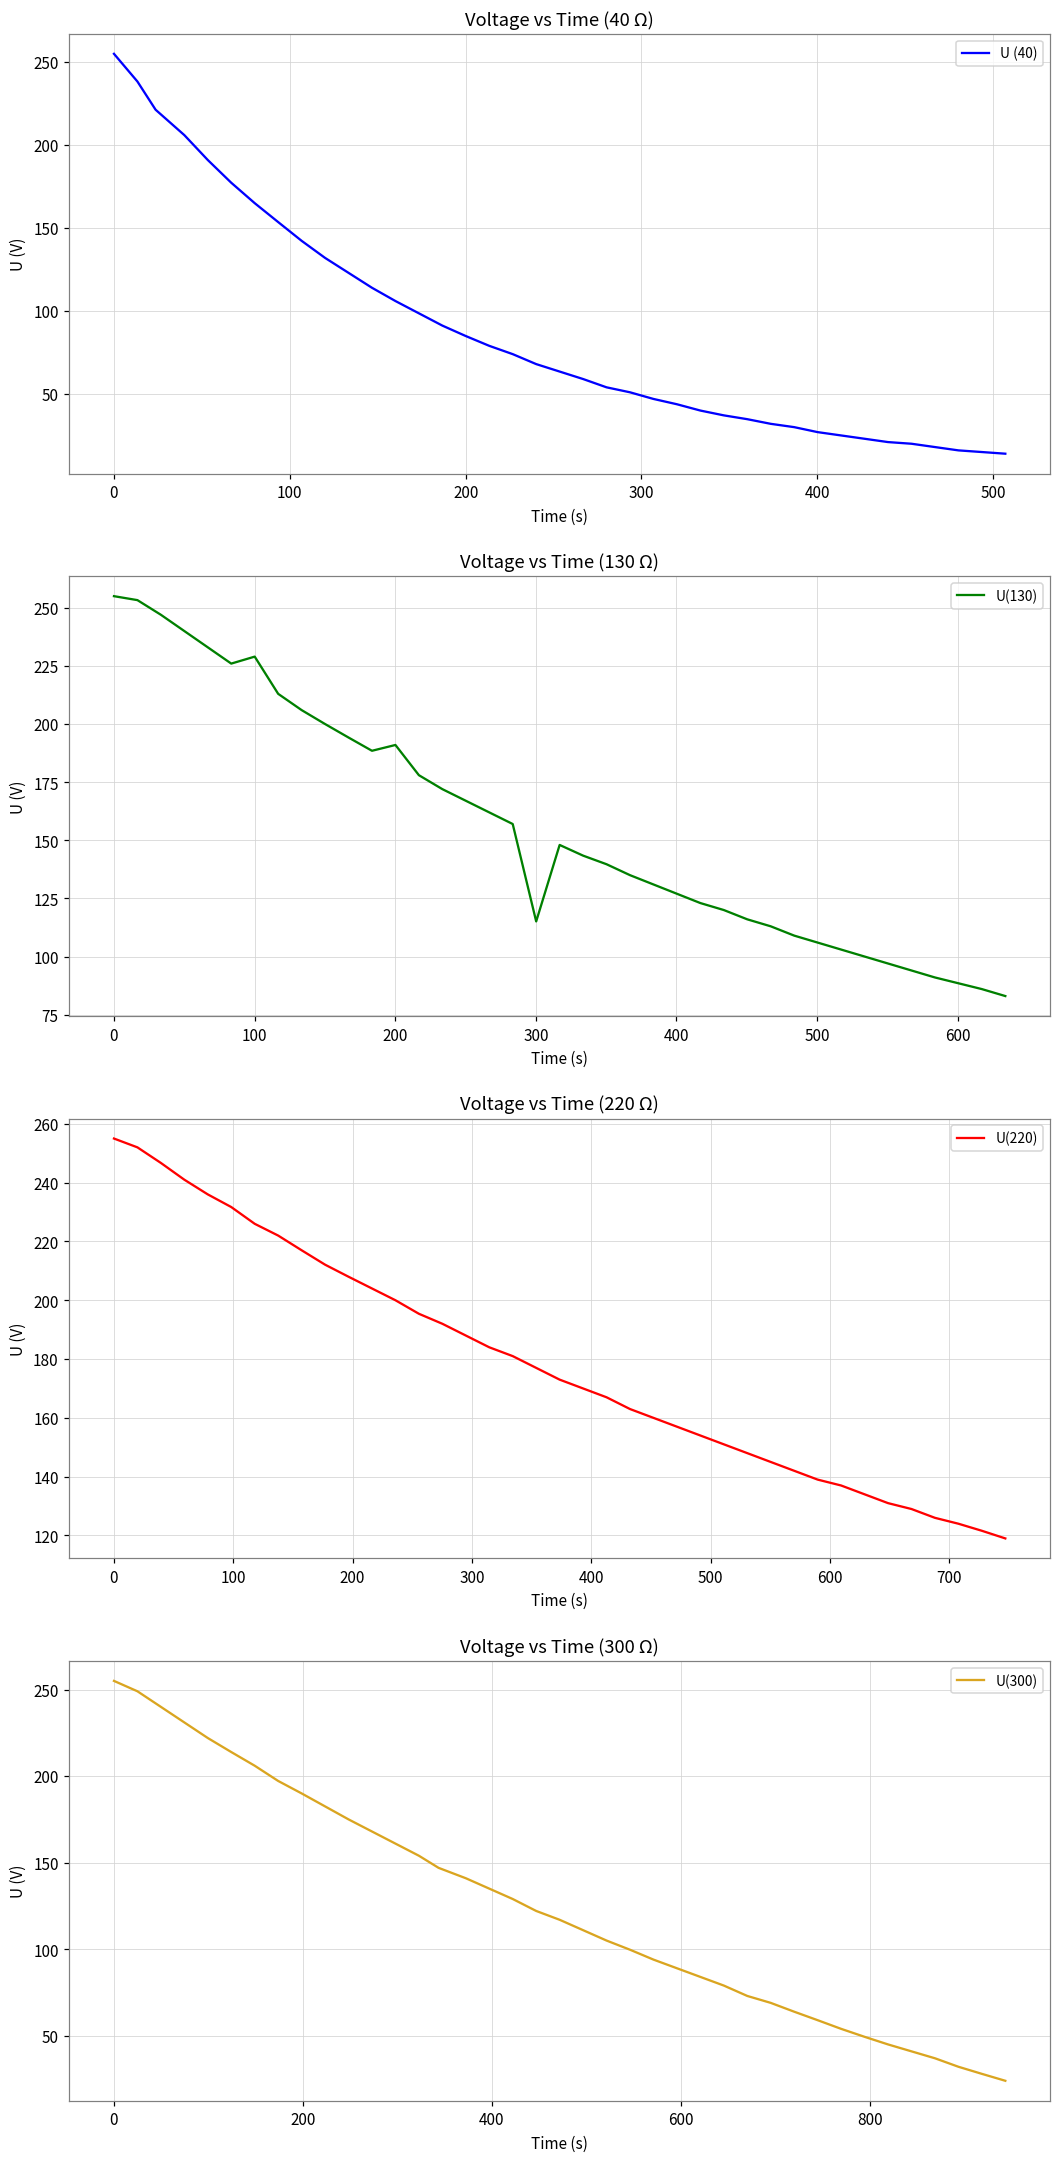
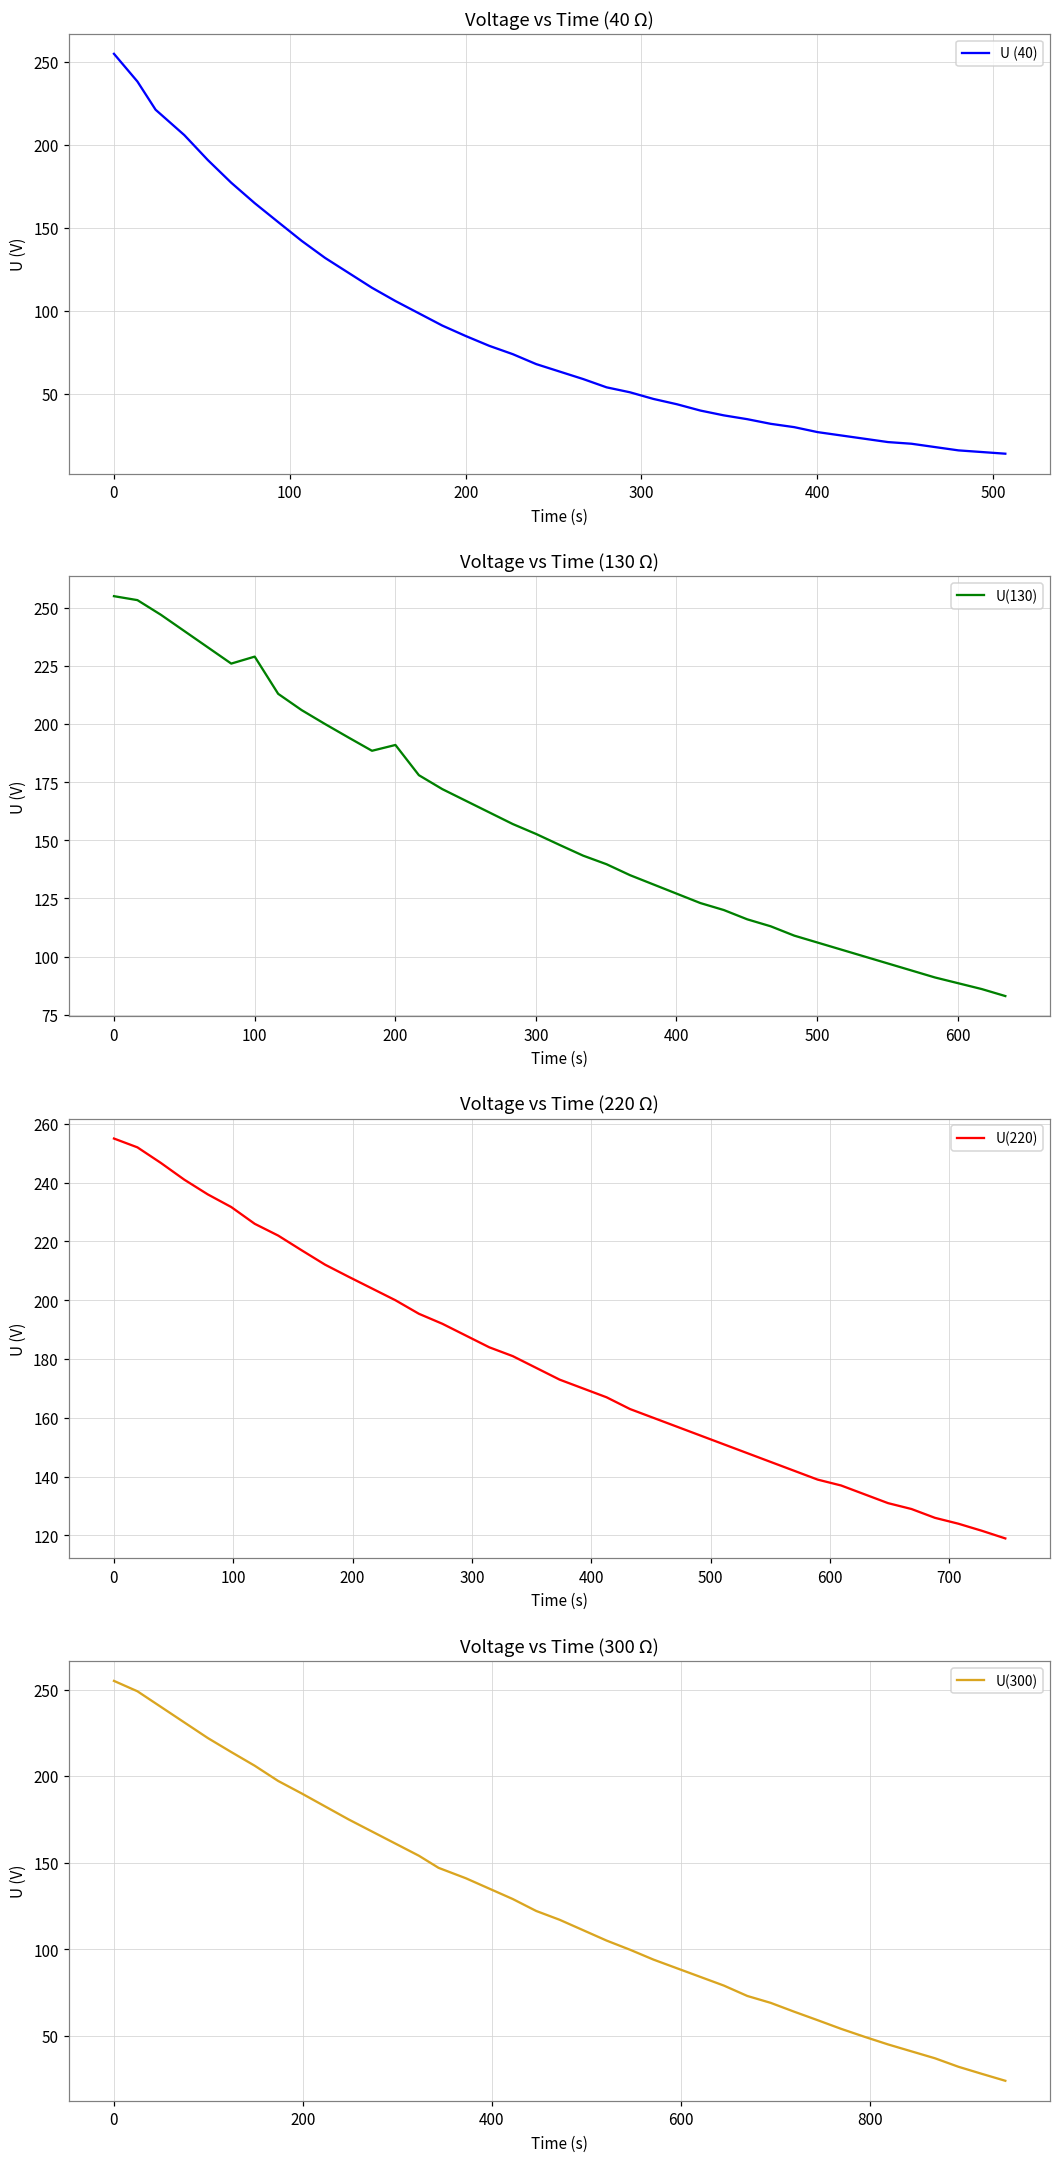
  {
    "Voltage vs Time (40 Ω)": {
      "0": 255,
      "200": 85
    },
    "Voltage vs Time (130 Ω)": {
      "0": 255,
      "100": 229,
      "200": 191,
-     "300": 115
+     "300": 153
    },
    "Voltage vs Time (220 Ω)": {
      "0": 255
    },
    "Voltage vs Time (300 Ω)": {
      "0": 255
    }
  }
